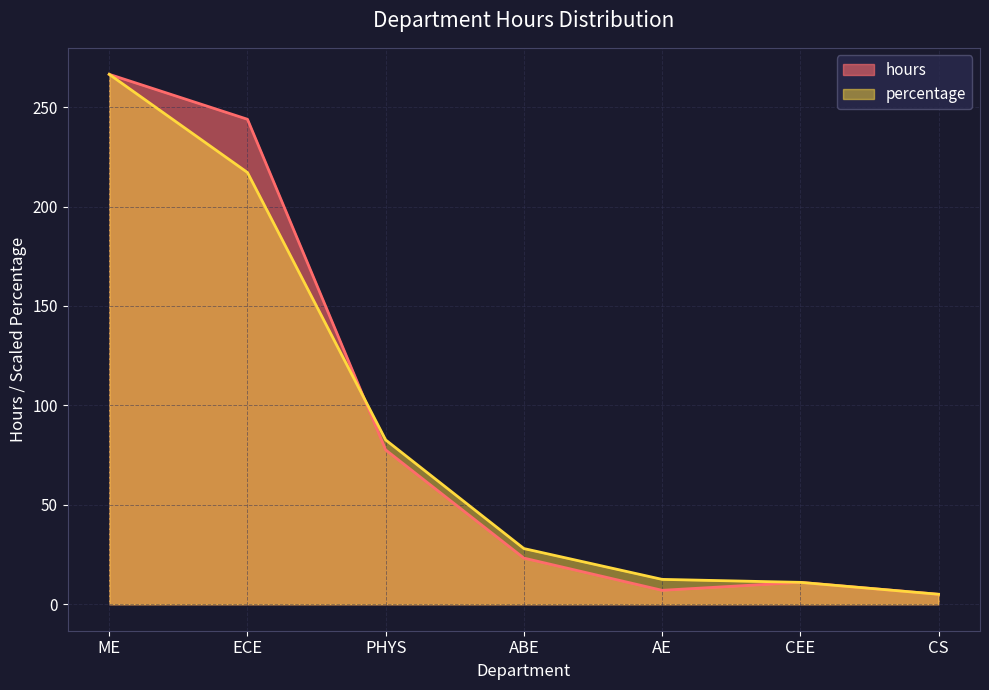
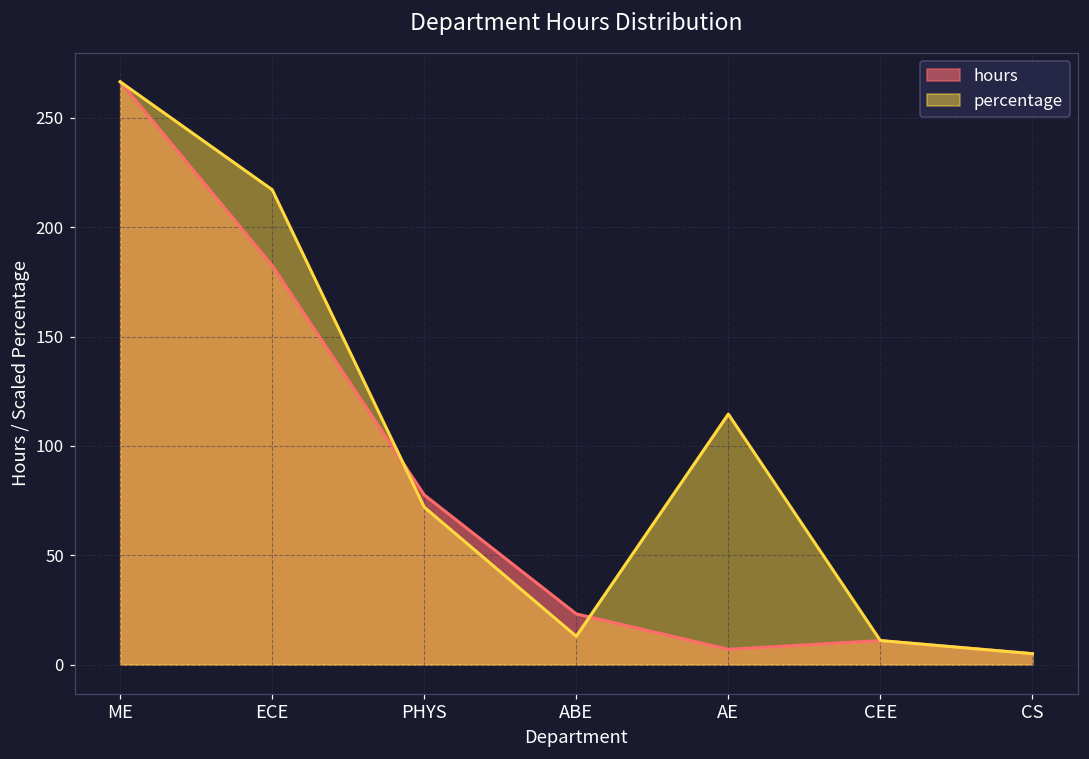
  {
    "hours": {
-     "ECE": 244,
+     "ECE": 183,
      "PHYS": 78,
      "ABE": 23,
      "AE": 7
    },
    "percentage": {
      "ECE": 217,
-     "PHYS": 83,
-     "ABE": 28,
-     "AE": 12
+     "PHYS": 72,
+     "ABE": 13,
+     "AE": 115
    }
  }
